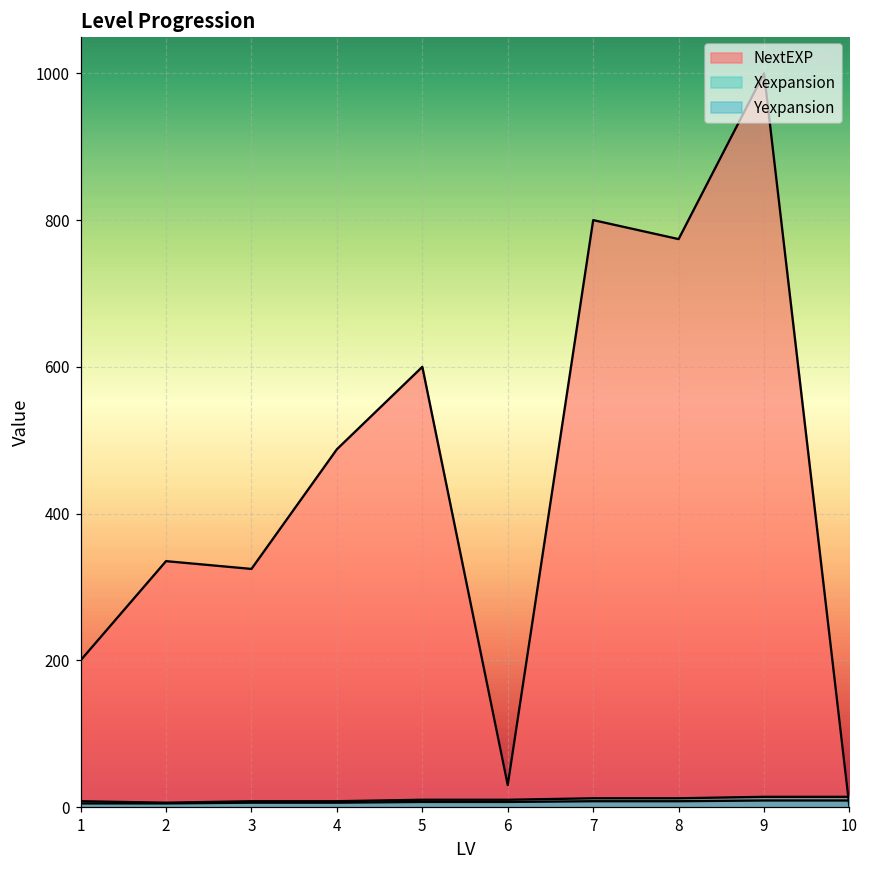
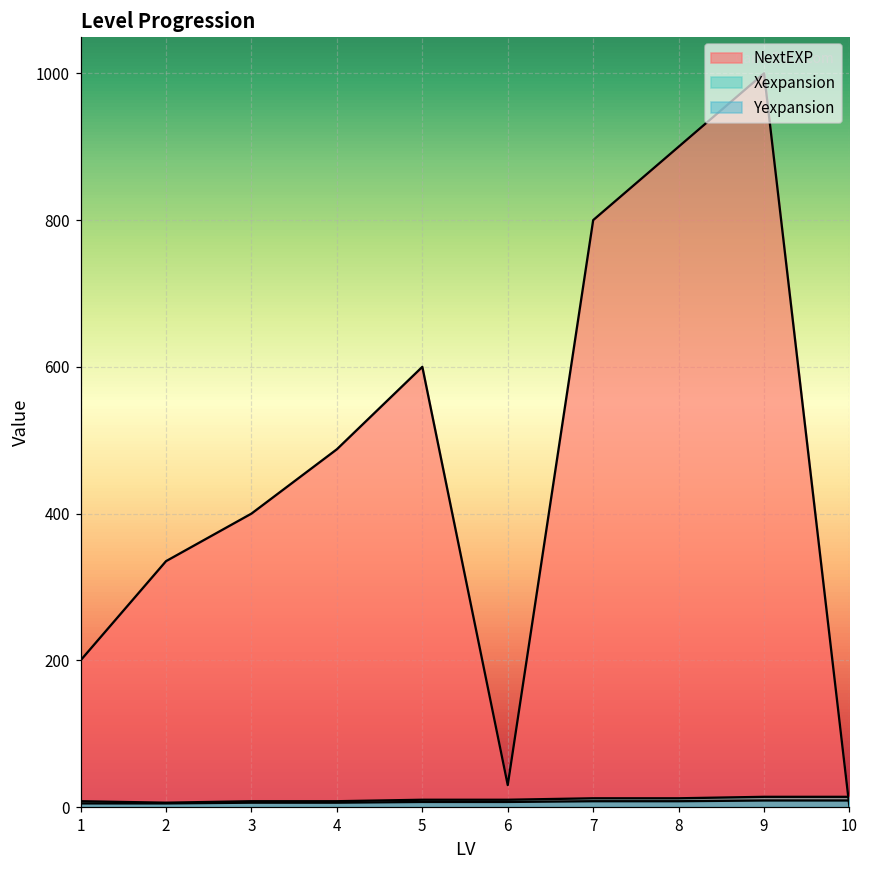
  {
    "NextEXP": {
      "1": 200,
      "2": 340,
-     "3": 320,
+     "3": 400,
      "4": 490,
      "5": 600,
      "6": 30,
      "7": 800,
-     "8": 770,
+     "8": 900,
      "10": 0
    }
  }
